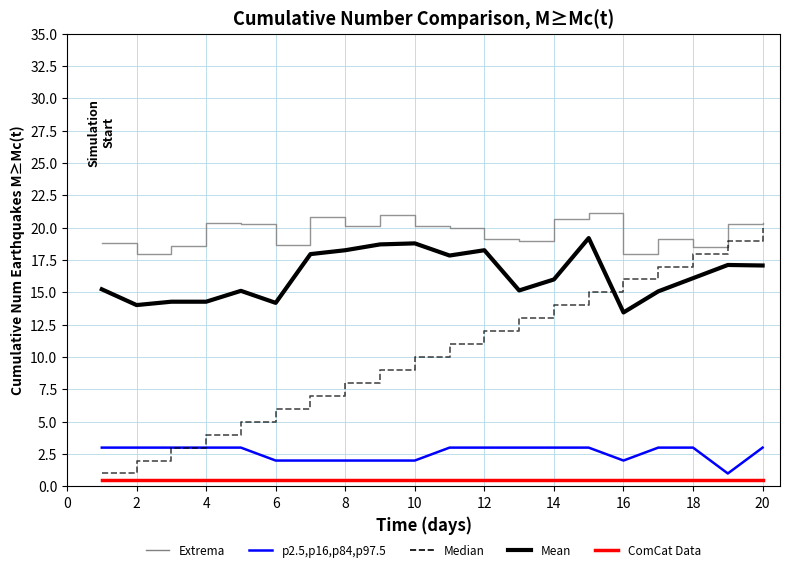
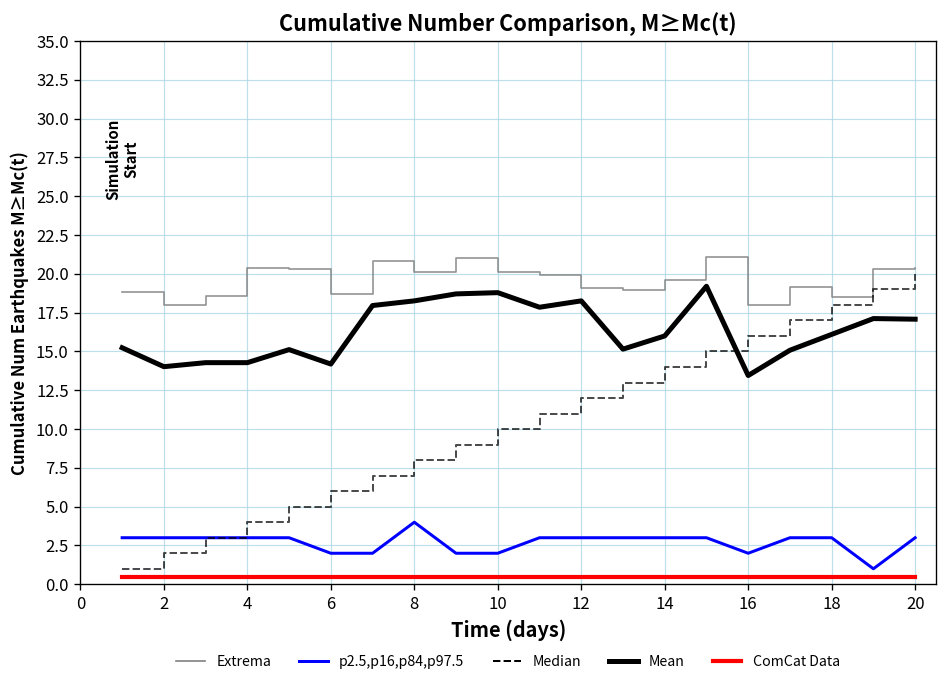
  {
    "Extrema": {
      "2": 18.0,
      "4": 20.4,
      "6": 18.7,
      "8": 20.1,
      "10": 20.1,
      "12": 19.1,
-     "14": 20.7,
+     "14": 19.6,
      "16": 18.0,
      "18": 18.5,
      "20": 20.4
    },
    "p2.5,p16,p84,p97.5": {
      "2": 3,
      "4": 3,
      "6": 2,
-     "8": 2,
+     "8": 4,
      "10": 2,
      "12": 3,
      "14": 3,
      "16": 2,
      "18": 3,
      "20": 3
    },
    "ComCat Data": {
      "2": 0.5,
      "4": 0.5,
      "6": 0.5,
      "8": 0.5,
      "10": 0.5,
      "12": 0.5,
      "14": 0.5,
      "16": 0.5,
      "18": 0.5,
      "20": 0.5
    }
  }
